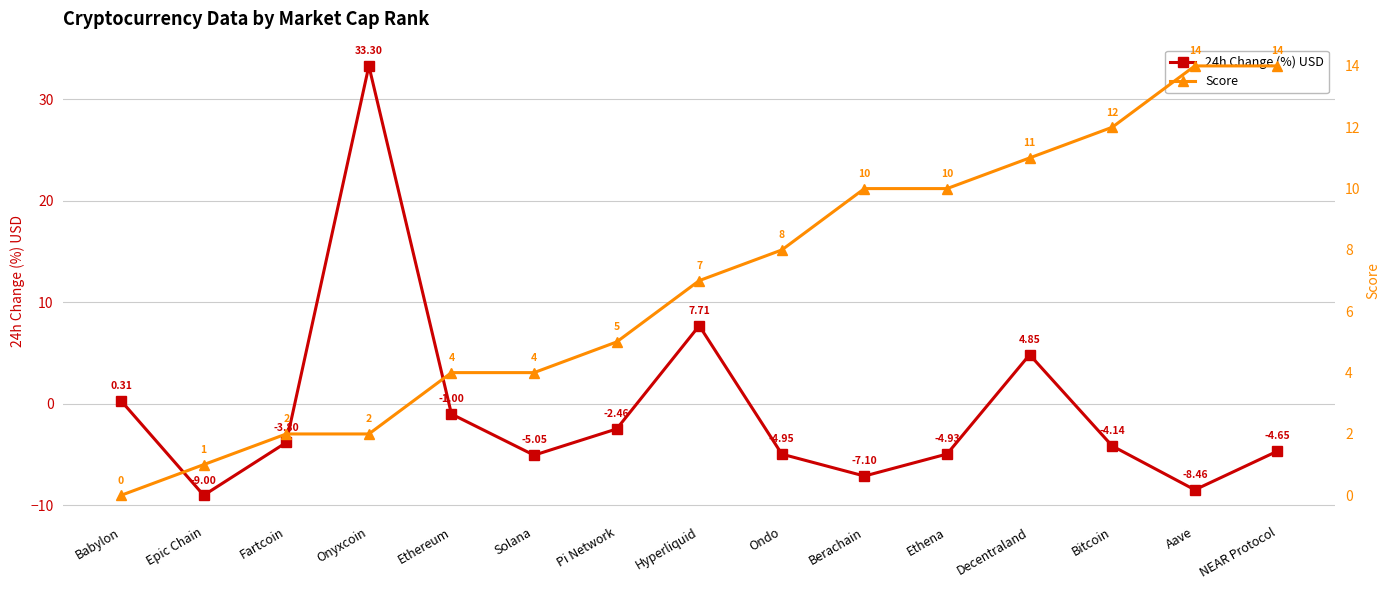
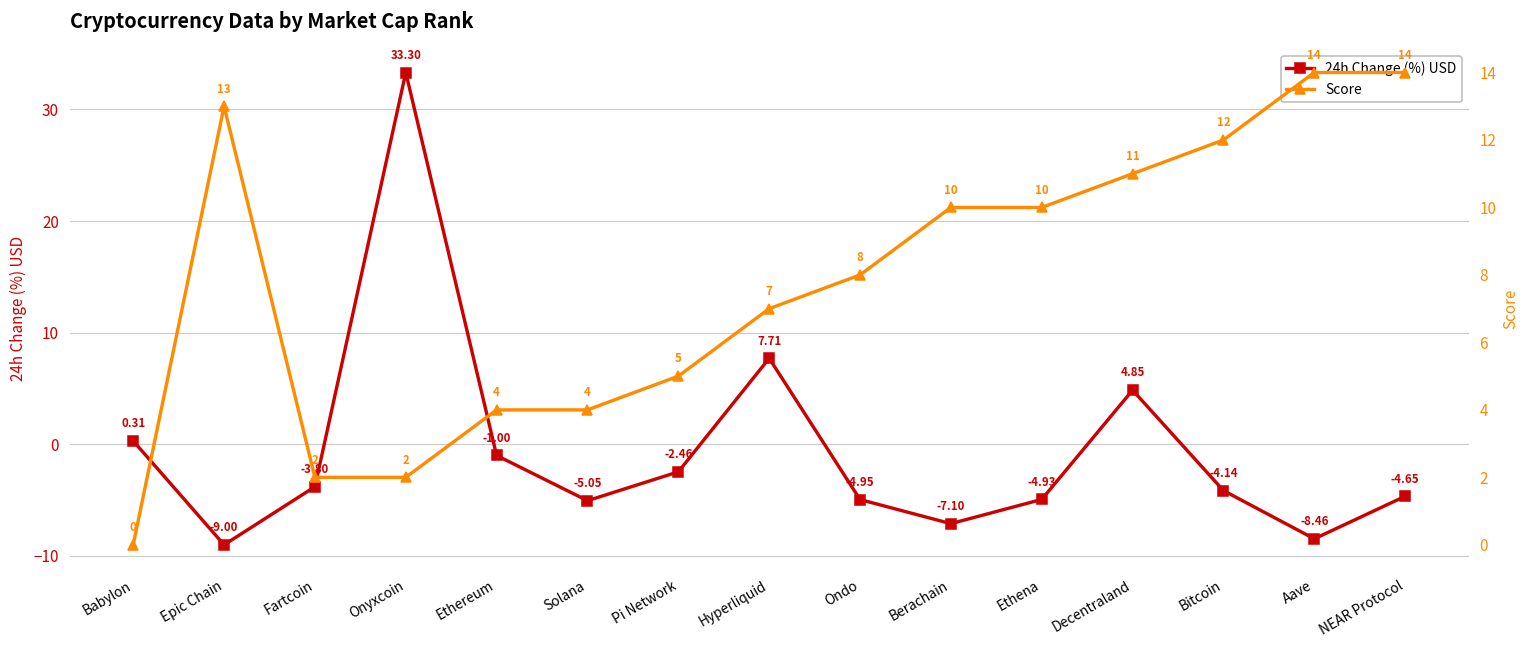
  {
    "24h Change (%) USD": {
      "Babylon": 0.31,
      "Epic Chain": -9.00,
      "Onyxcoin": 33.30,
      "Ethereum": -1.00,
      "Solana": -5.05,
      "Pi Network": -2.46,
      "Hyperliquid": 7.71,
      "Ondo": -4.95,
      "Berachain": -7.10,
      "Ethena": -4.93,
      "Decentraland": 4.85,
      "Bitcoin": -4.14,
      "Aave": -8.46,
      "NEAR Protocol": -4.65
    },
    "Score": {
      "Babylon": 0,
-     "Epic Chain": 1,
+     "Epic Chain": 13,
      "Fartcoin": 2,
      "Onyxcoin": 2,
      "Ethereum": 4,
      "Solana": 4,
      "Pi Network": 5,
      "Hyperliquid": 7,
      "Ondo": 8,
      "Berachain": 10,
      "Ethena": 10,
      "Decentraland": 11,
      "Bitcoin": 12
    }
  }
